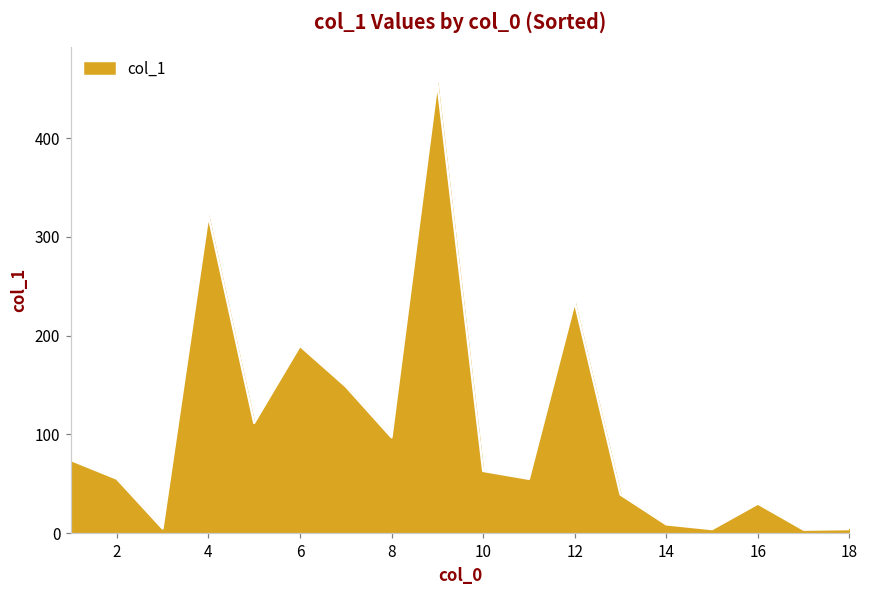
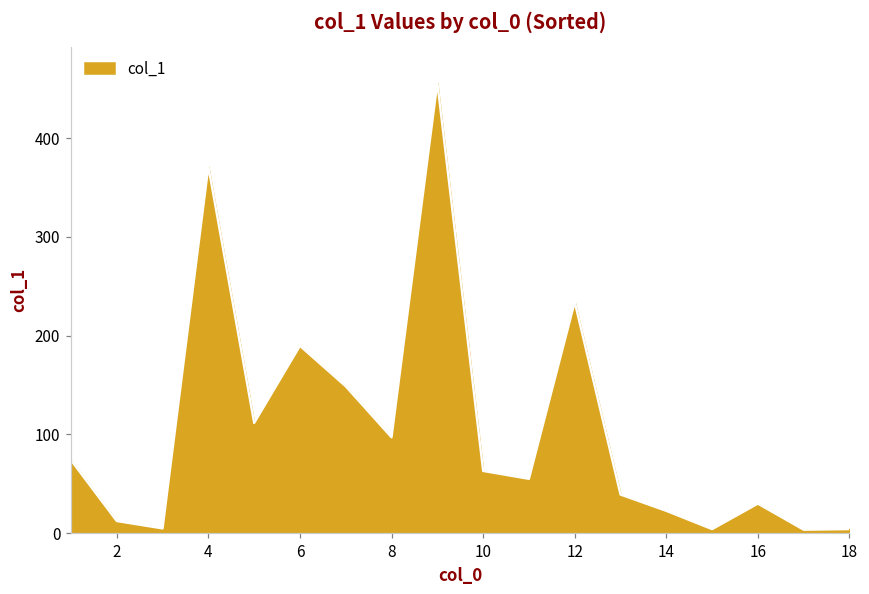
  {
-   "2": 60,
-   "4": 320,
+   "2": 10,
+   "4": 370,
    "6": 190,
    "8": 100,
    "10": 60,
    "12": 230,
-   "14": 10,
+   "14": 20,
    "16": 30,
    "18": 0
  }
